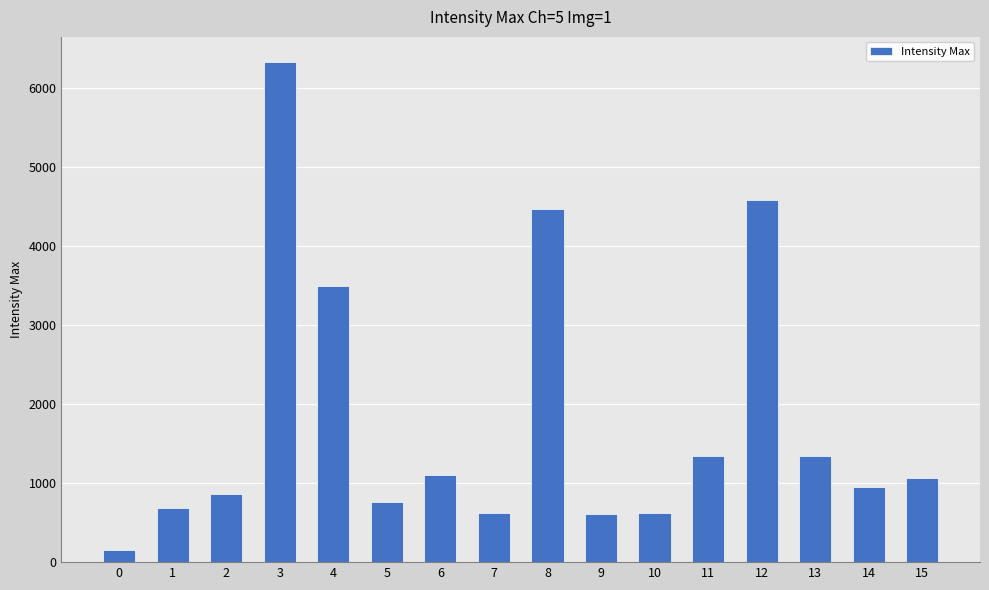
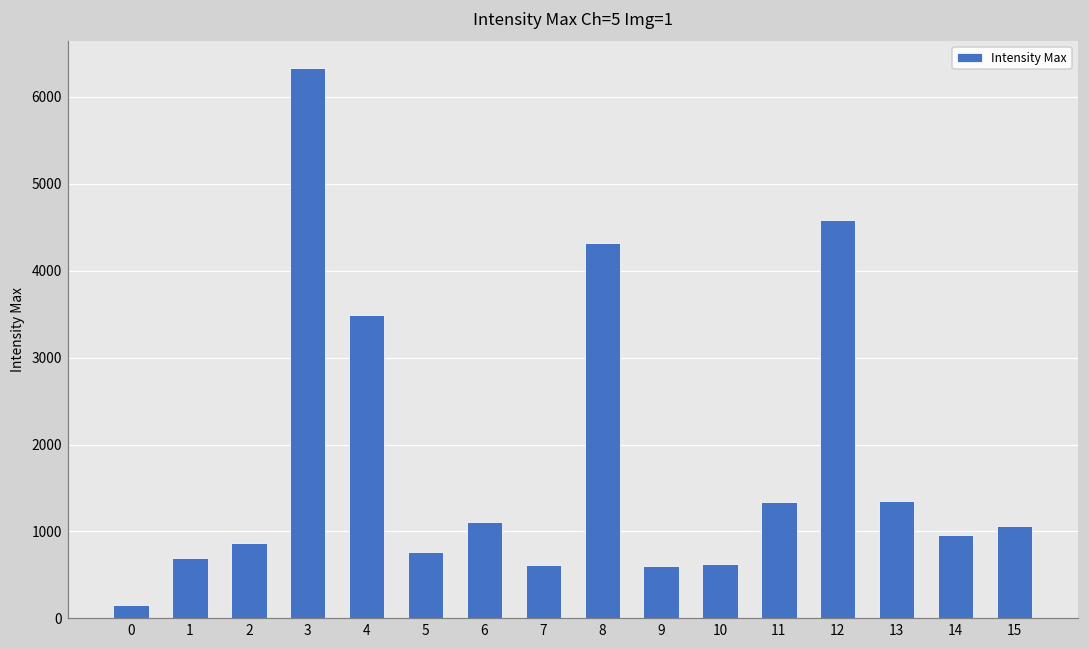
  {
    "0": 200,
    "1": 700,
    "2": 900,
    "3": 6300,
    "4": 3500,
    "5": 800,
    "6": 1100,
    "7": 600,
-   "8": 4500,
+   "8": 4300,
    "9": 600,
    "10": 600,
    "11": 1300,
    "12": 4600,
    "13": 1300,
    "14": 1000,
    "15": 1100
  }
